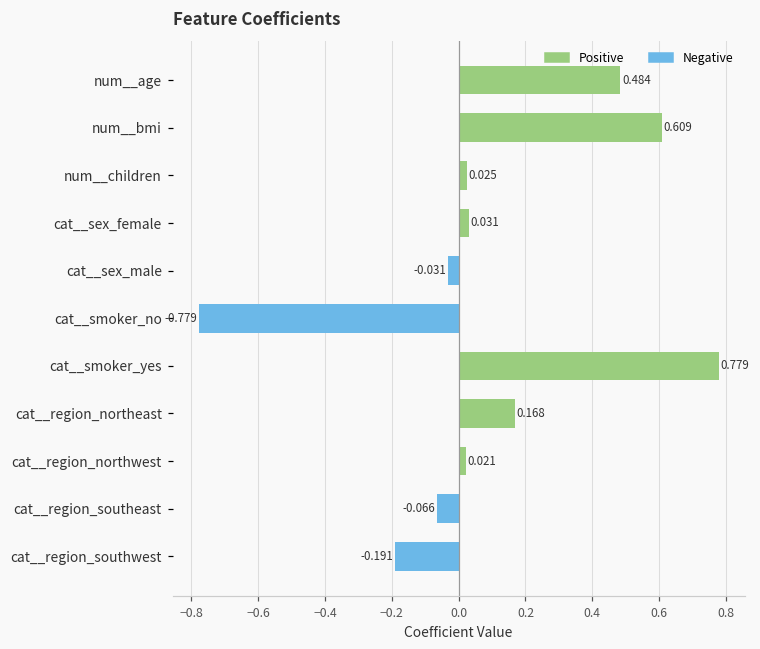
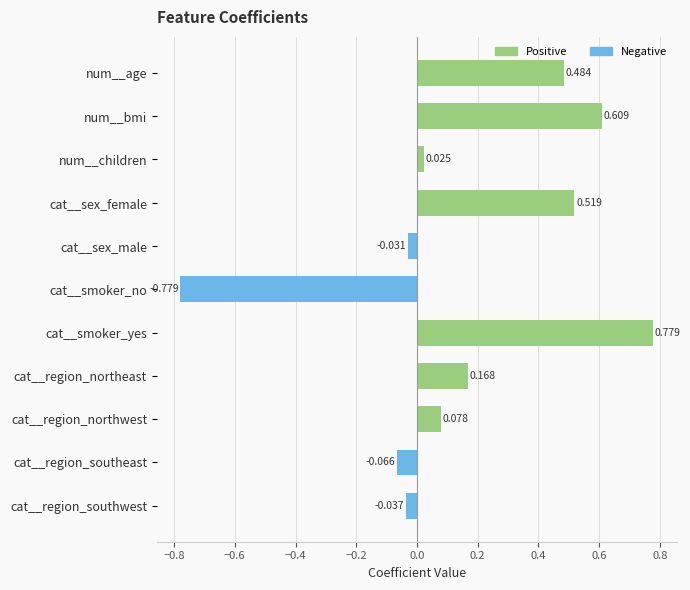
  {
    "num__age": 0.484,
    "num__bmi": 0.609,
    "num__children": 0.025,
-   "cat__sex_female": 0.031,
+   "cat__sex_female": 0.519,
    "cat__sex_male": -0.031,
    "cat__smoker_no": -0.779,
    "cat__smoker_yes": 0.779,
    "cat__region_northeast": 0.168,
-   "cat__region_northwest": 0.021,
+   "cat__region_northwest": 0.078,
    "cat__region_southeast": -0.066,
-   "cat__region_southwest": -0.191
+   "cat__region_southwest": -0.037
  }
